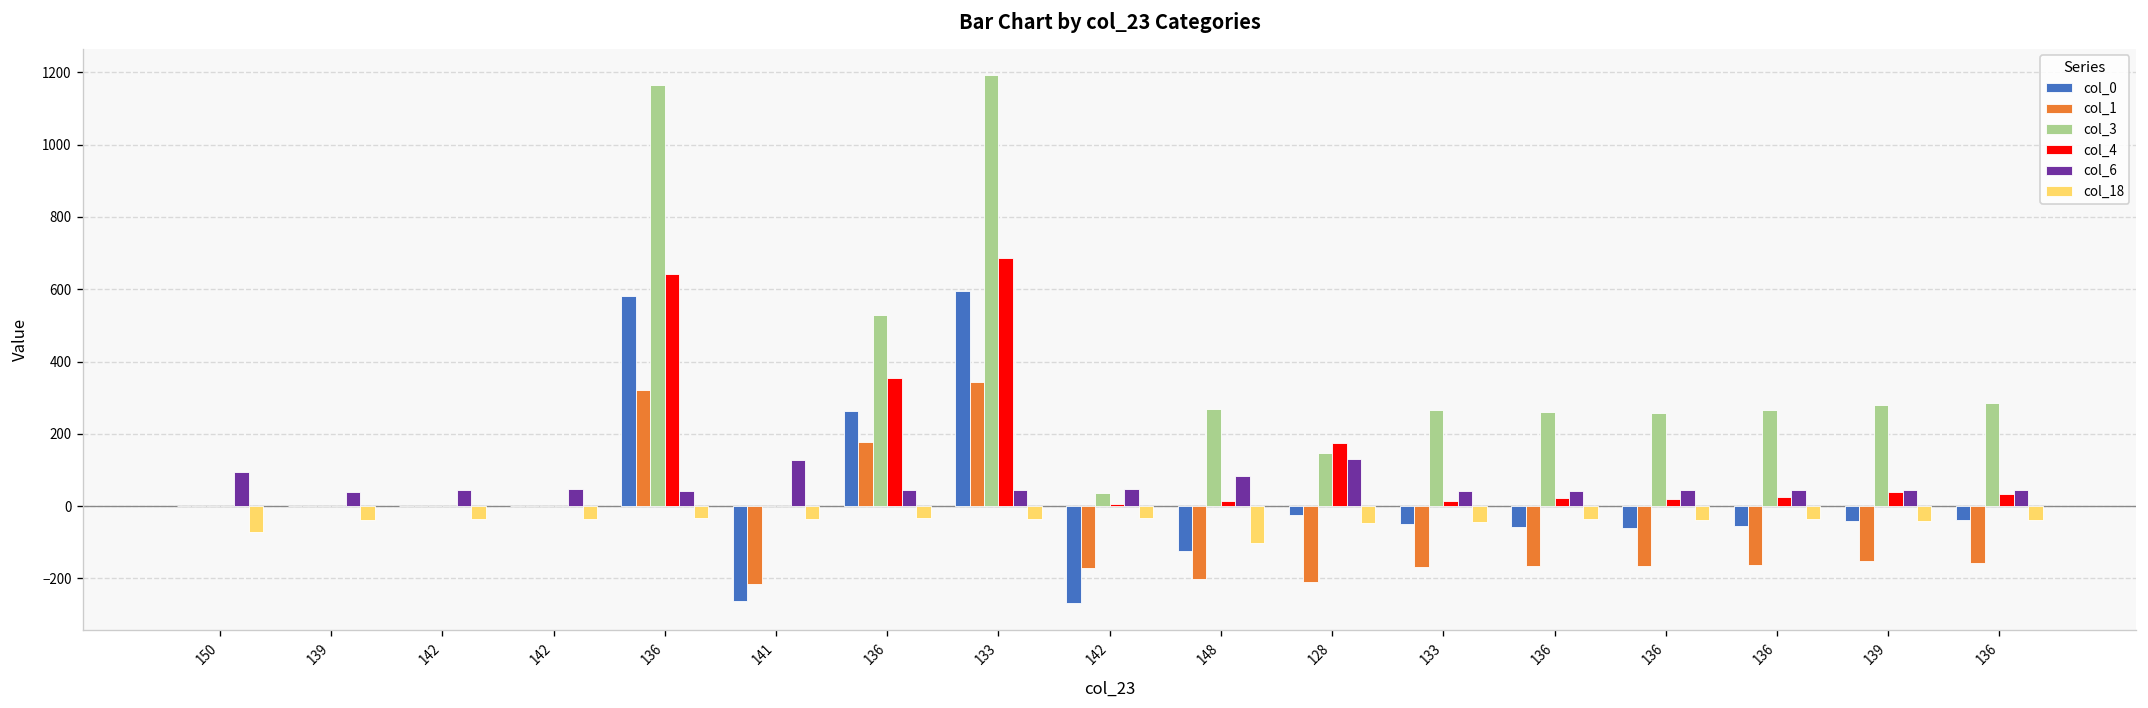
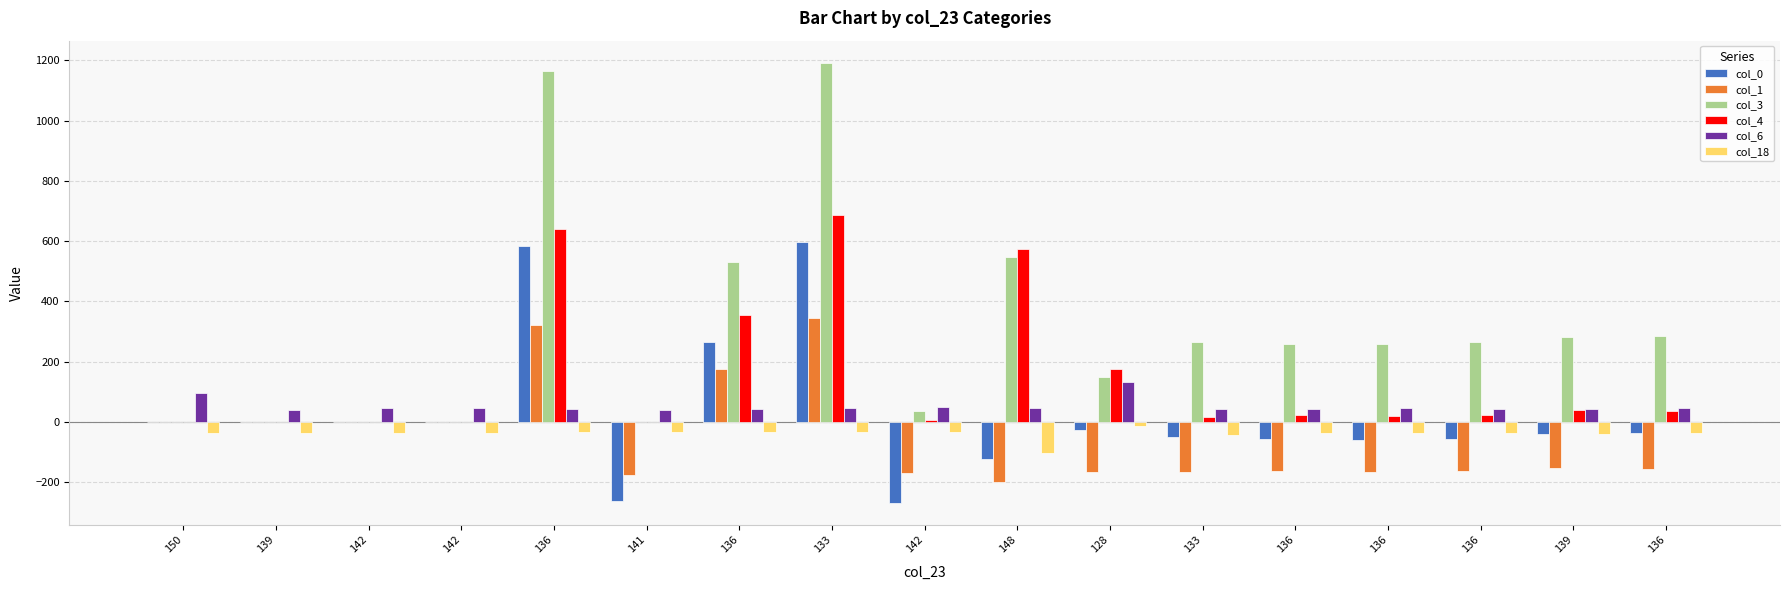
  {
    "col_0": {
      "150": 0,
      "141": -260,
      "148": -120,
      "128": -30
    },
    "col_1": {
      "150": 0,
-     "141": -210,
+     "141": -180,
      "148": -200,
-     "128": -210
+     "128": -170
    },
    "col_3": {
      "150": 0,
      "141": 0,
-     "148": 270,
+     "148": 550,
      "128": 150
    },
    "col_4": {
      "150": 0,
      "141": 0,
-     "148": 10,
+     "148": 570,
      "128": 180
    },
    "col_6": {
      "150": 100,
-     "141": 130,
-     "148": 80,
+     "141": 40,
+     "148": 50,
      "128": 130
    },
    "col_18": {
-     "150": -70,
+     "150": -40,
      "141": -30,
      "148": -100,
-     "128": -50
+     "128": -20
    }
  }
